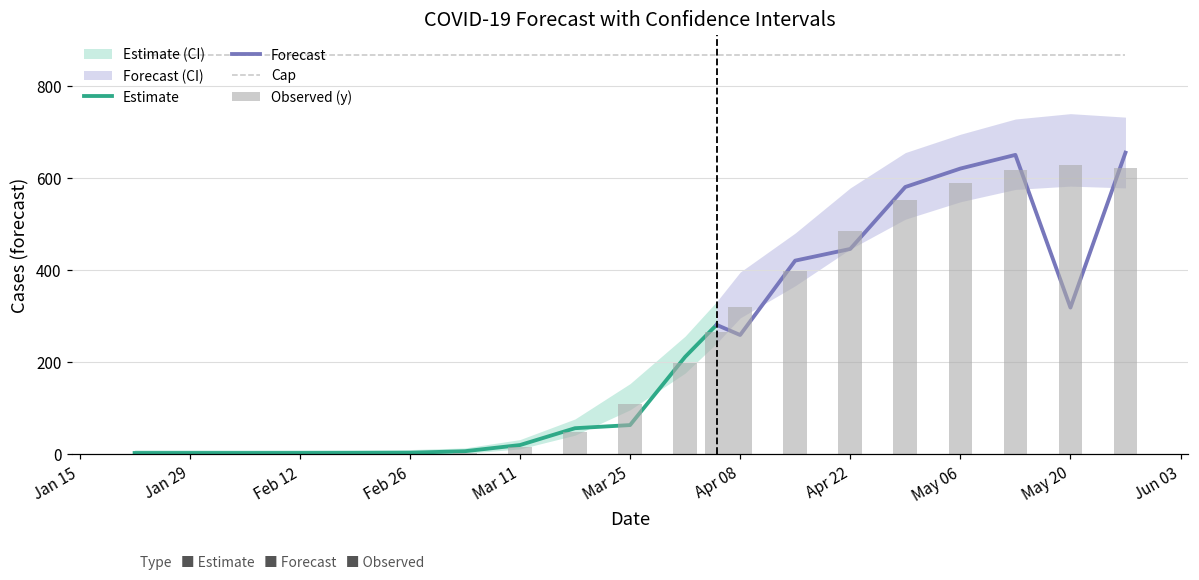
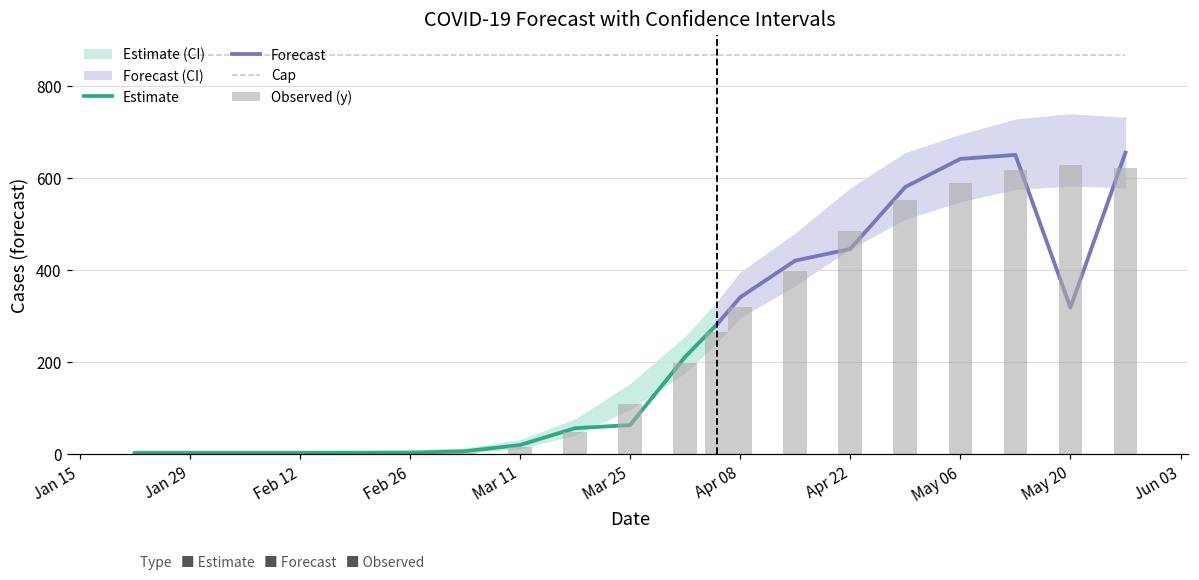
  {
    "Estimate": {
      "Jan 29": 0,
      "Feb 12": 0,
      "Feb 26": 0,
      "Mar 11": 20,
      "Mar 25": 60
    },
    "Forecast": {
-     "Apr 08": 260,
+     "Apr 08": 340,
      "Apr 22": 450,
-     "May 06": 620,
+     "May 06": 640,
      "May 20": 320
    }
  }
